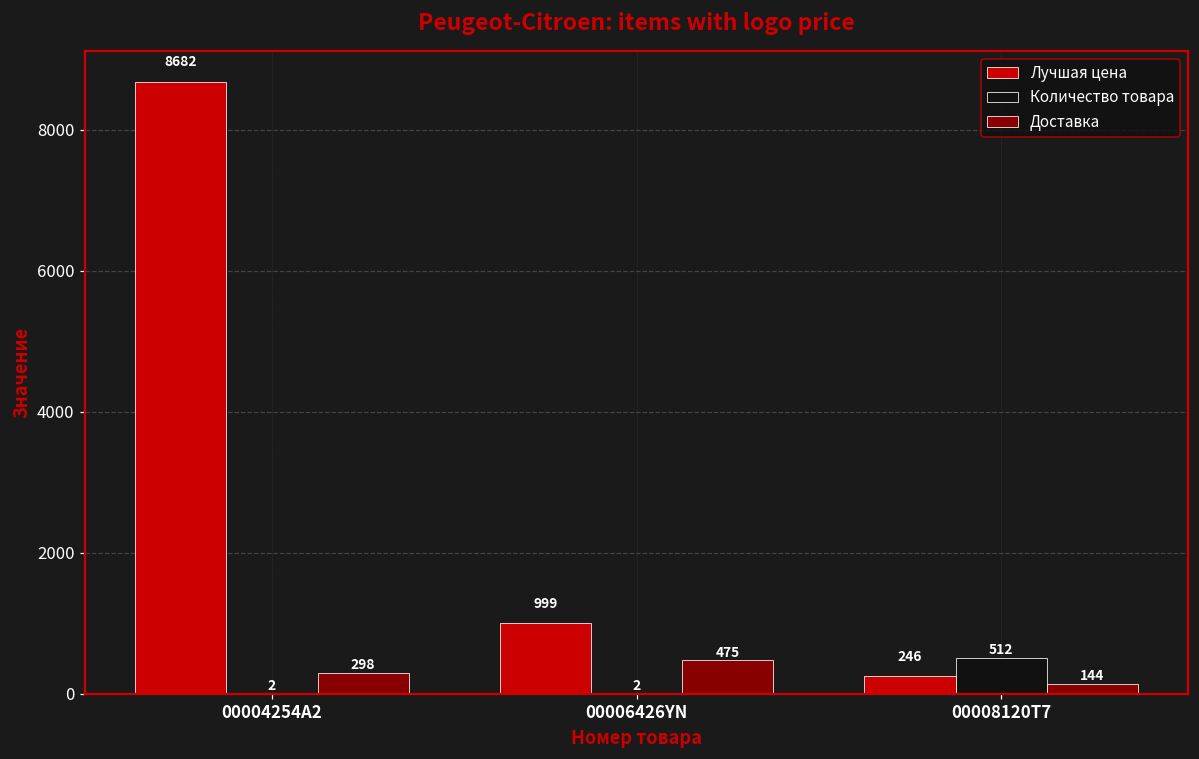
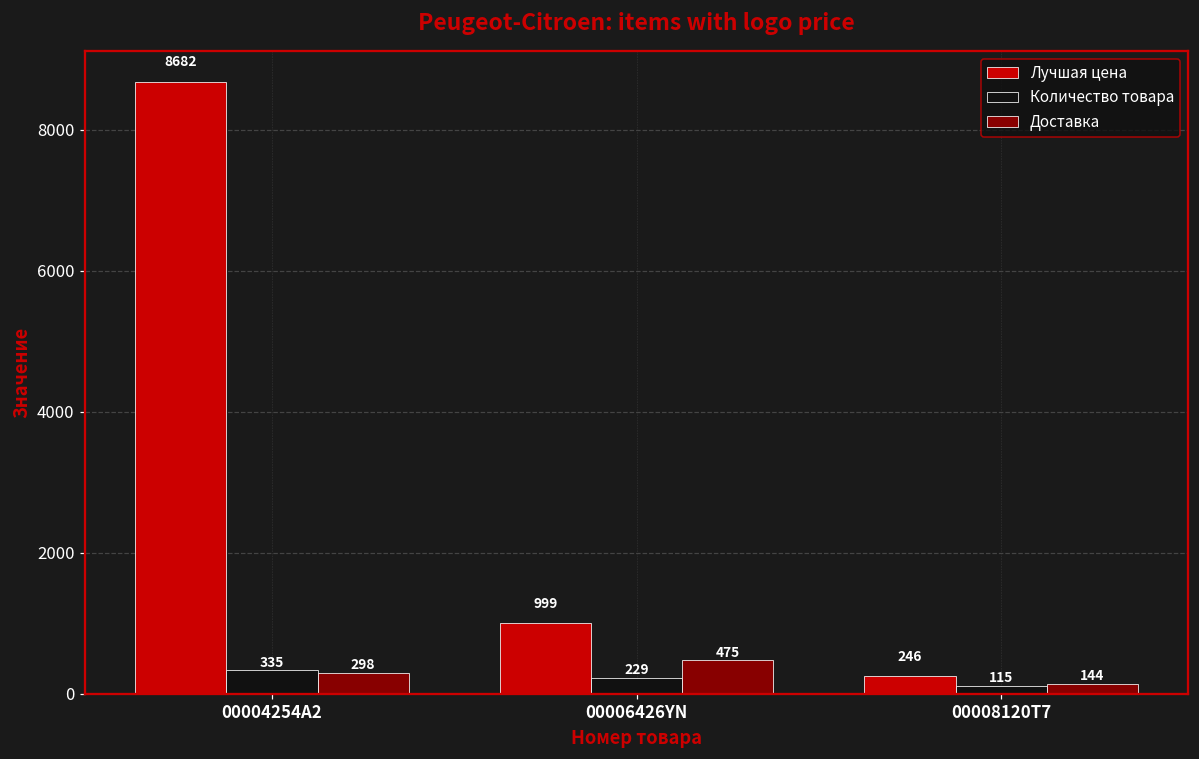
  {
    "Лучшая цена": {
      "00004254A2": 8682,
      "00006426YN": 999,
      "00008120T7": 246
    },
    "Количество товара": {
-     "00004254A2": 2,
-     "00006426YN": 2,
-     "00008120T7": 512
+     "00004254A2": 335,
+     "00006426YN": 229,
+     "00008120T7": 115
    },
    "Доставка": {
      "00004254A2": 298,
      "00006426YN": 475,
      "00008120T7": 144
    }
  }
